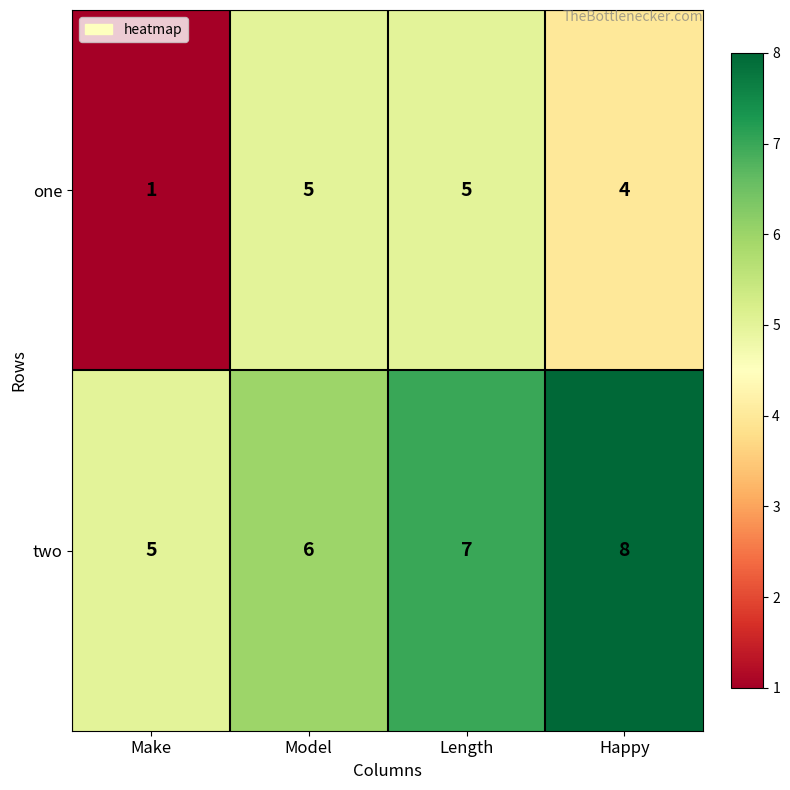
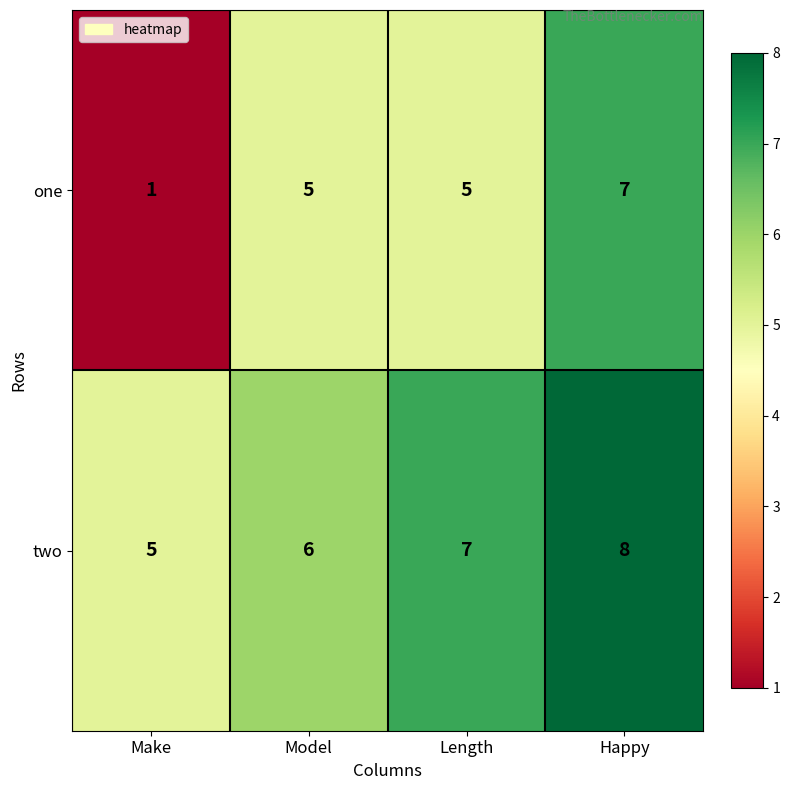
  {
    "one": {
      "Make": 1,
      "Model": 5,
      "Length": 5,
-     "Happy": 4
+     "Happy": 7
    },
    "two": {
      "Make": 5,
      "Model": 6,
      "Length": 7,
      "Happy": 8
    }
  }
